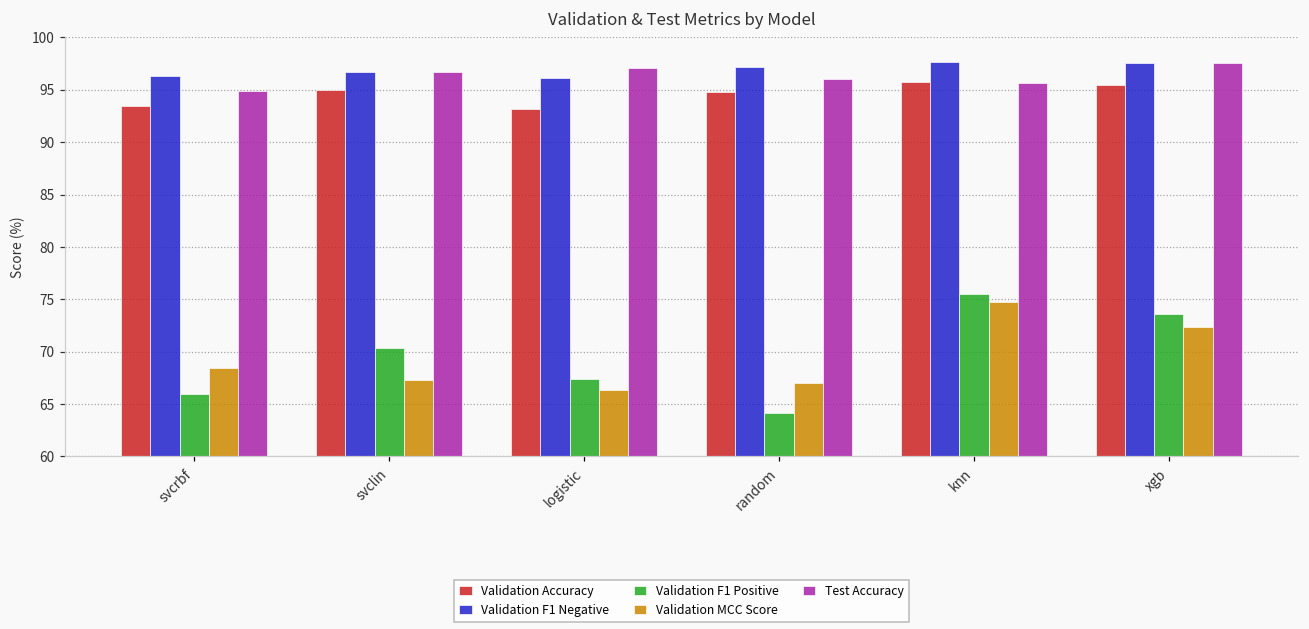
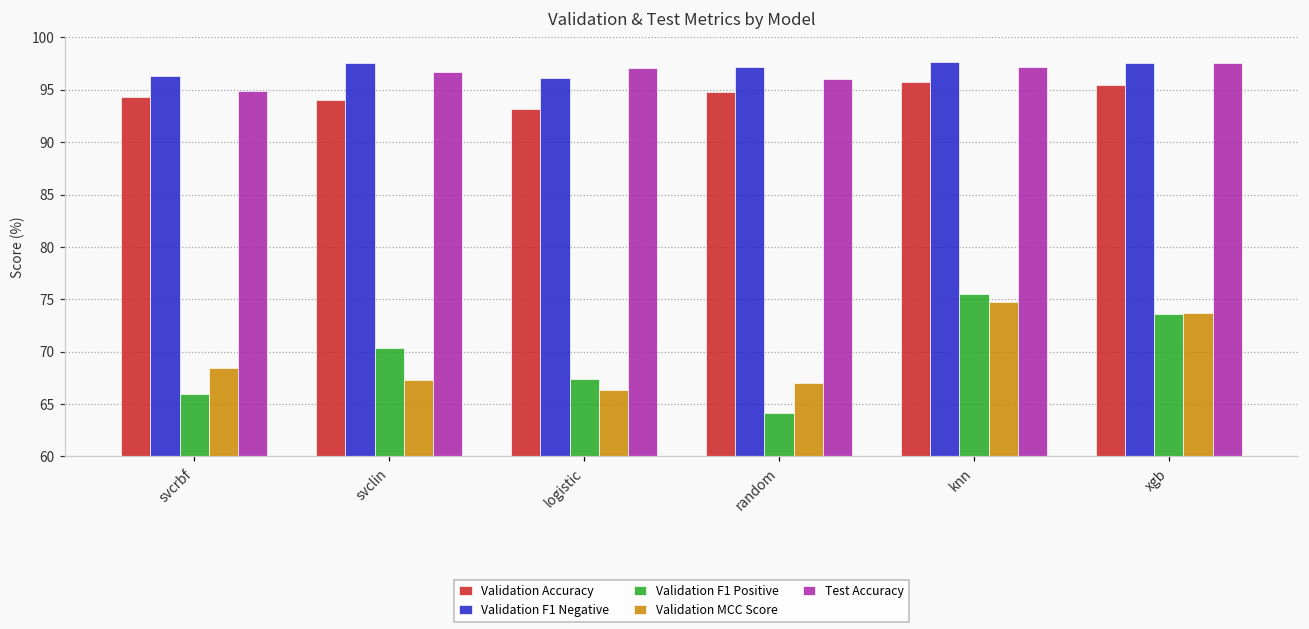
  {
    "Validation Accuracy": {
-     "svcrbf": 93,
-     "svclin": 95,
+     "svcrbf": 94,
+     "svclin": 94,
      "logistic": 93,
      "random": 95,
      "knn": 96,
      "xgb": 96
    },
    "Validation F1 Negative": {
      "svcrbf": 96,
-     "svclin": 97,
+     "svclin": 98,
      "logistic": 96,
      "random": 97,
      "knn": 98,
      "xgb": 98
    },
    "Validation F1 Positive": {
      "svcrbf": 66,
      "svclin": 70,
      "logistic": 67,
      "random": 64,
      "knn": 76,
      "xgb": 74
    },
    "Validation MCC Score": {
      "svcrbf": 68,
      "svclin": 67,
      "logistic": 66,
      "random": 67,
      "knn": 75,
-     "xgb": 72
+     "xgb": 74
    },
    "Test Accuracy": {
      "svcrbf": 95,
      "svclin": 97,
      "logistic": 97,
      "random": 96,
-     "knn": 96,
+     "knn": 97,
      "xgb": 98
    }
  }
